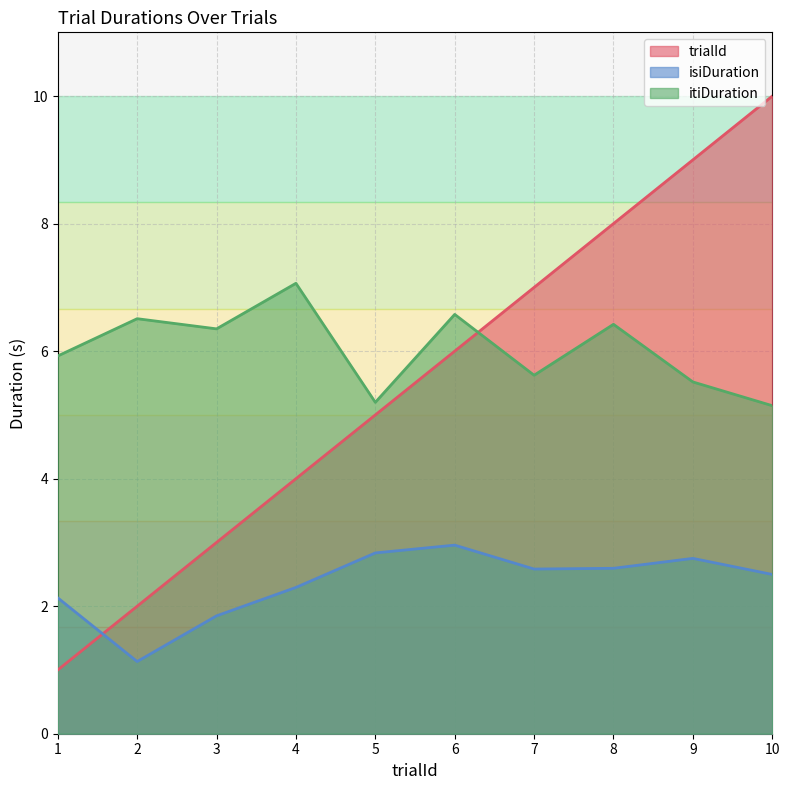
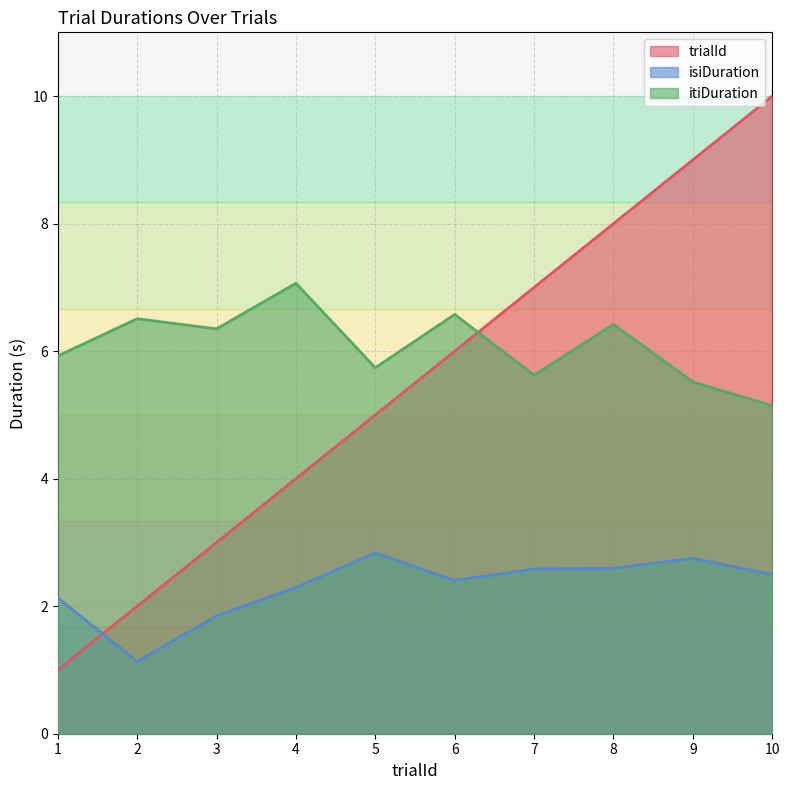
  {
    "trialId": {
      "1": 1.0,
      "2": 2.0,
      "3": 3.0,
      "4": 4.0,
      "5": 5.0,
      "6": 6.0,
      "7": 7.0,
      "8": 8.0,
      "9": 9.0,
      "10": 10.0
    },
    "isiDuration": {
      "1": 2.1,
      "2": 1.1,
      "3": 1.8,
      "4": 2.3,
      "5": 2.8,
-     "6": 3.0,
+     "6": 2.4,
      "7": 2.6,
      "8": 2.6,
      "9": 2.7,
      "10": 2.5
    },
    "itiDuration": {
      "1": 5.9,
      "2": 6.5,
      "3": 6.3,
      "4": 7.1,
-     "5": 5.2,
+     "5": 5.7,
      "6": 6.6,
      "7": 5.6,
      "8": 6.4,
      "9": 5.5,
      "10": 5.1
    }
  }
